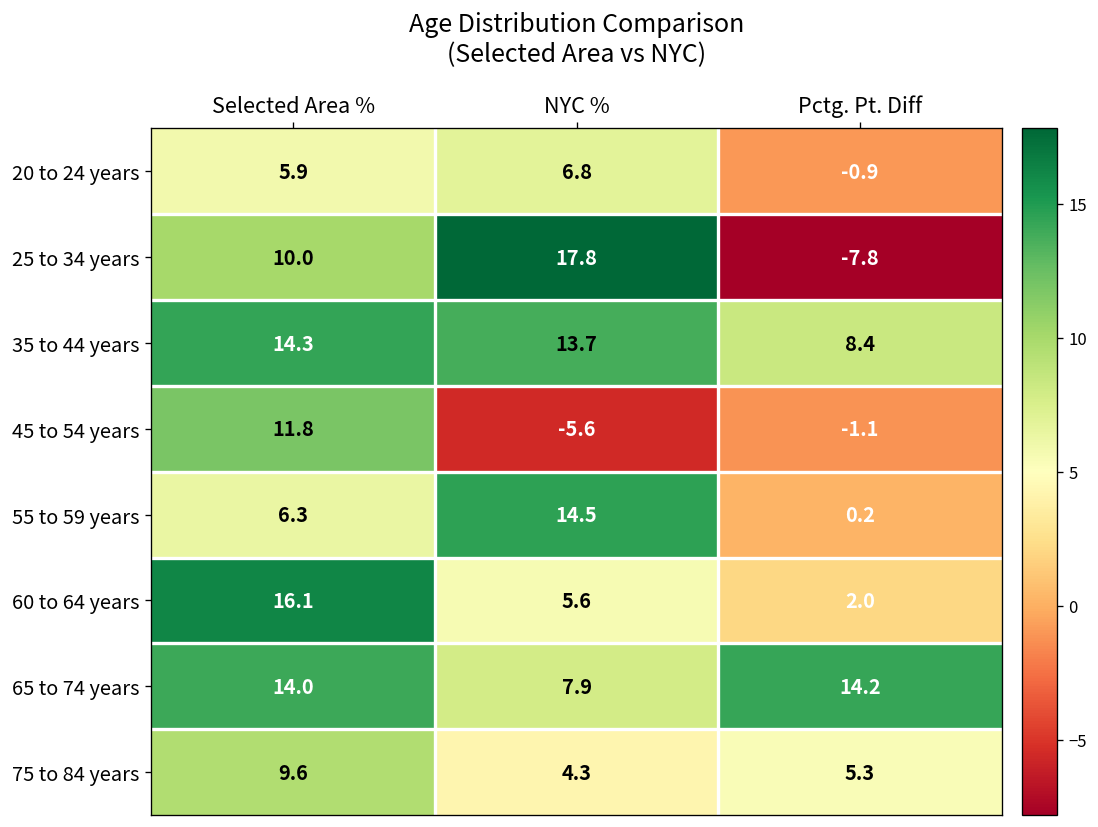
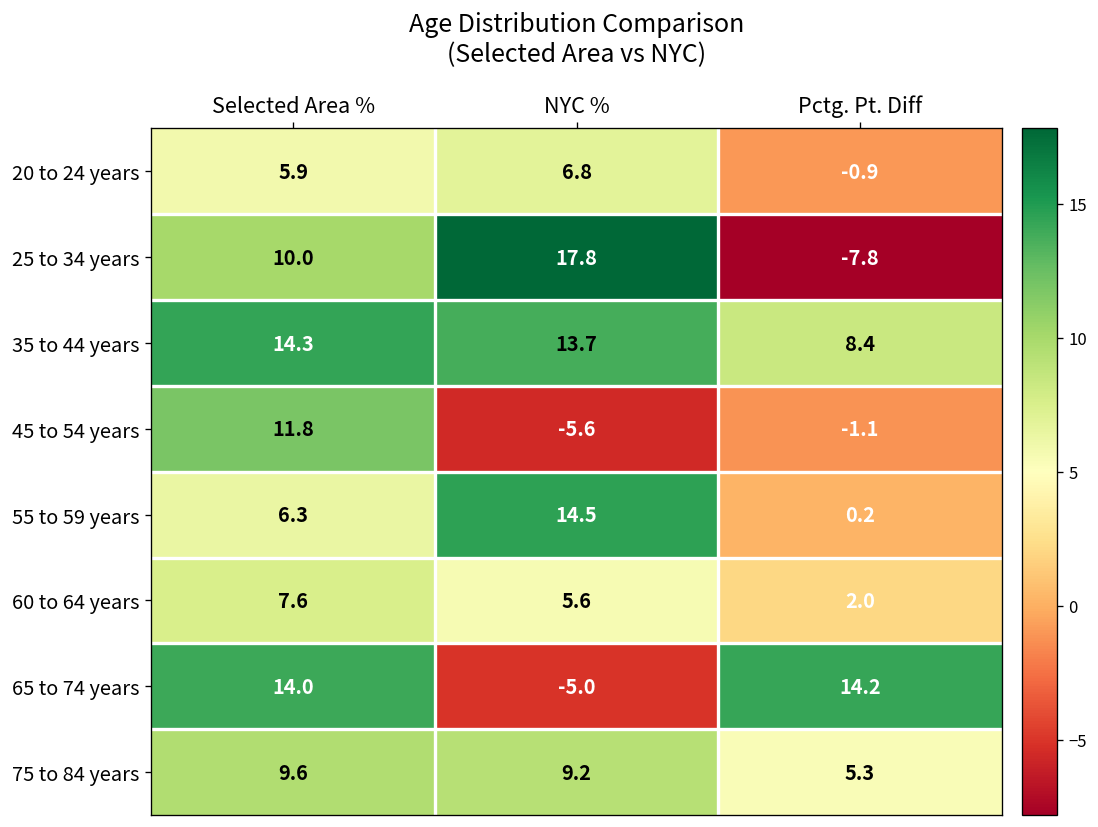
  {
    "20 to 24 years": {
      "Selected Area %": 5.9,
      "NYC %": 6.8,
      "Pctg. Pt. Diff": -0.9
    },
    "25 to 34 years": {
      "Selected Area %": 10.0,
      "NYC %": 17.8,
      "Pctg. Pt. Diff": -7.8
    },
    "35 to 44 years": {
      "Selected Area %": 14.3,
      "NYC %": 13.7,
      "Pctg. Pt. Diff": 8.4
    },
    "45 to 54 years": {
      "Selected Area %": 11.8,
      "NYC %": -5.6,
      "Pctg. Pt. Diff": -1.1
    },
    "55 to 59 years": {
      "Selected Area %": 6.3,
      "NYC %": 14.5,
      "Pctg. Pt. Diff": 0.2
    },
    "60 to 64 years": {
-     "Selected Area %": 16.1,
+     "Selected Area %": 7.6,
      "NYC %": 5.6,
      "Pctg. Pt. Diff": 2.0
    },
    "65 to 74 years": {
      "Selected Area %": 14.0,
-     "NYC %": 7.9,
+     "NYC %": -5.0,
      "Pctg. Pt. Diff": 14.2
    },
    "75 to 84 years": {
      "Selected Area %": 9.6,
-     "NYC %": 4.3,
+     "NYC %": 9.2,
      "Pctg. Pt. Diff": 5.3
    }
  }
